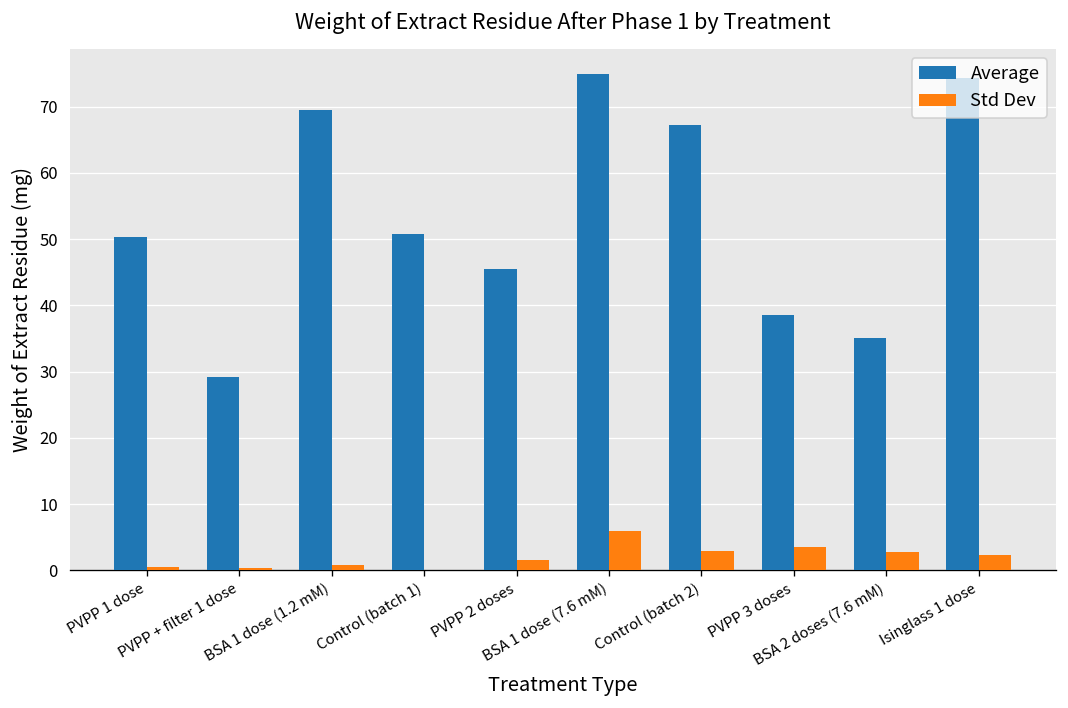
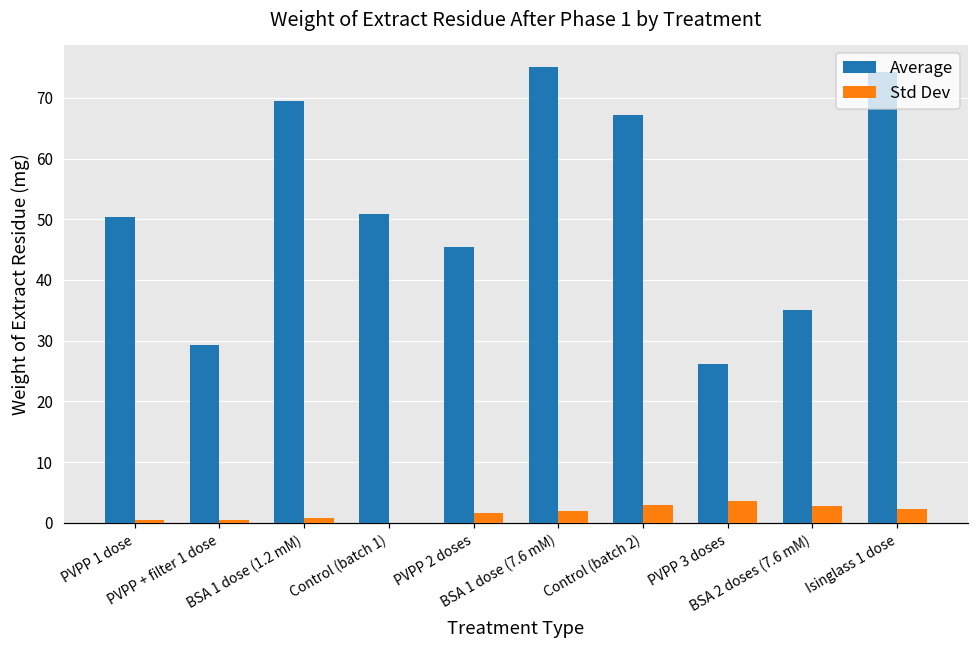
  {
    "Average": {
      "PVPP 1 dose": 50,
      "PVPP + filter 1 dose": 29,
      "BSA 1 dose (1.2 mM)": 70,
      "Control (batch 1)": 51,
      "PVPP 2 doses": 46,
      "BSA 1 dose (7.6 mM)": 75,
      "Control (batch 2)": 67,
-     "PVPP 3 doses": 39,
+     "PVPP 3 doses": 26,
      "BSA 2 doses (7.6 mM)": 35
    },
    "Std Dev": {
      "PVPP 1 dose": 0,
      "BSA 1 dose (1.2 mM)": 1,
      "Control (batch 1)": 0,
      "PVPP 2 doses": 2,
-     "BSA 1 dose (7.6 mM)": 6,
+     "BSA 1 dose (7.6 mM)": 2,
      "Control (batch 2)": 3,
      "PVPP 3 doses": 4,
      "BSA 2 doses (7.6 mM)": 3,
      "Isinglass 1 dose": 2
    }
  }
